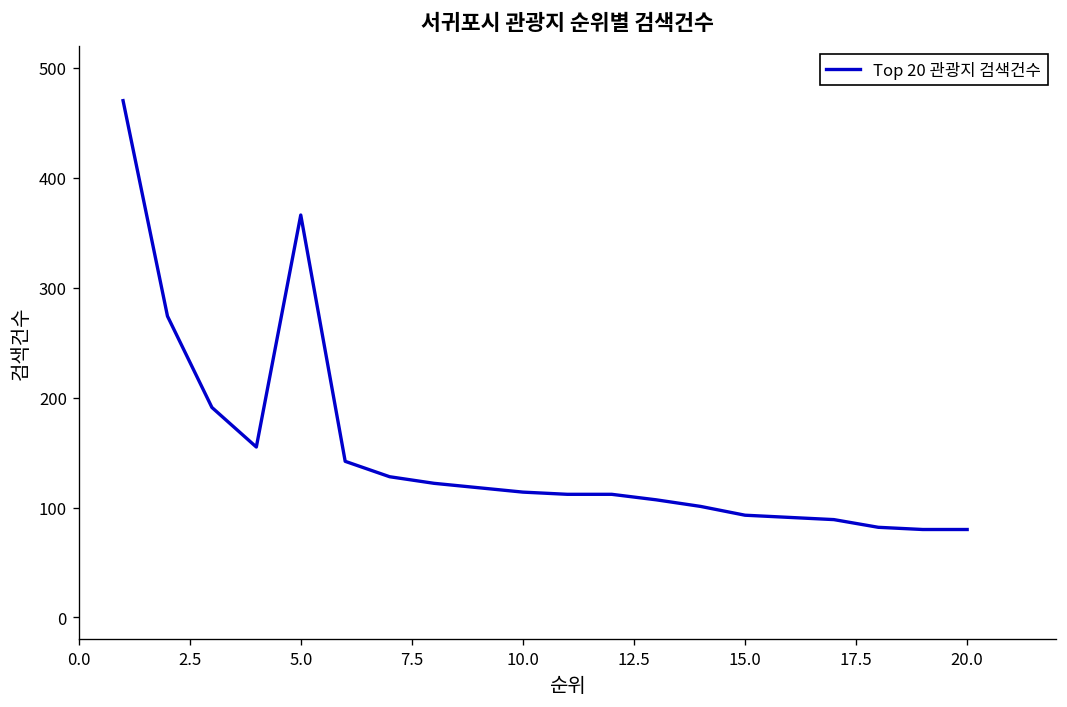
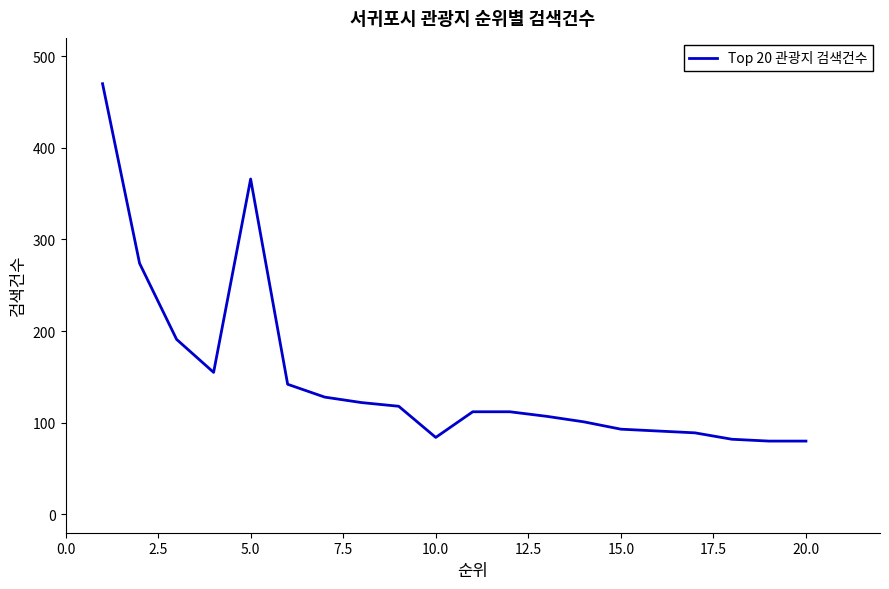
  {
    "5.0": 370,
-   "10.0": 110,
+   "10.0": 80,
    "15.0": 90,
    "20.0": 80
  }
